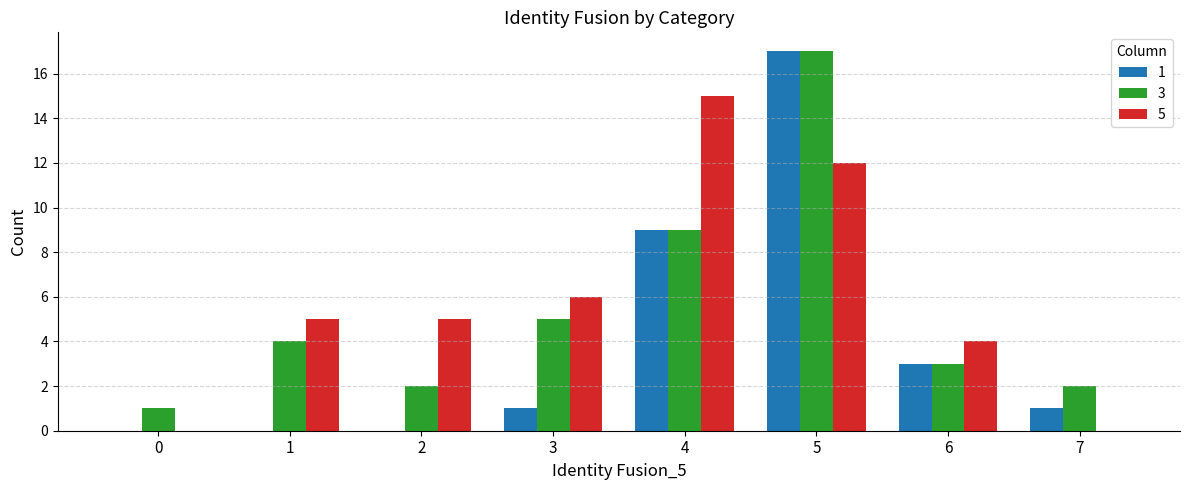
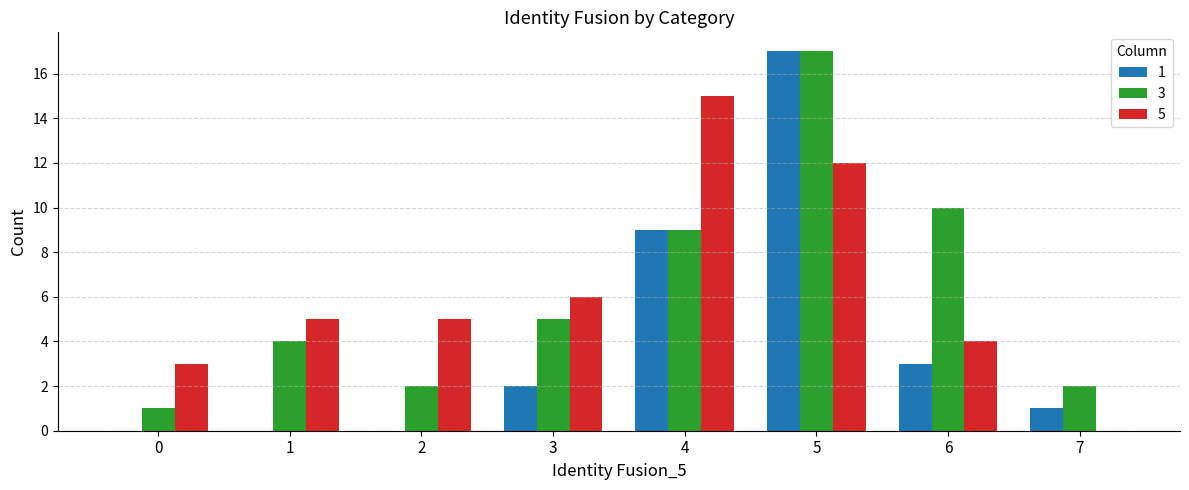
  {
    "1": {
      "0": 0,
      "1": 0,
      "2": 0,
-     "3": 1,
+     "3": 2,
      "4": 9,
      "5": 17,
      "6": 3,
      "7": 1
    },
    "3": {
      "0": 1,
      "1": 4,
      "2": 2,
      "3": 5,
      "4": 9,
      "5": 17,
-     "6": 3,
+     "6": 10,
      "7": 2
    },
    "5": {
-     "0": 0,
+     "0": 3,
      "1": 5,
      "2": 5,
      "3": 6,
      "4": 15,
      "5": 12,
      "6": 4,
      "7": 0
    }
  }
